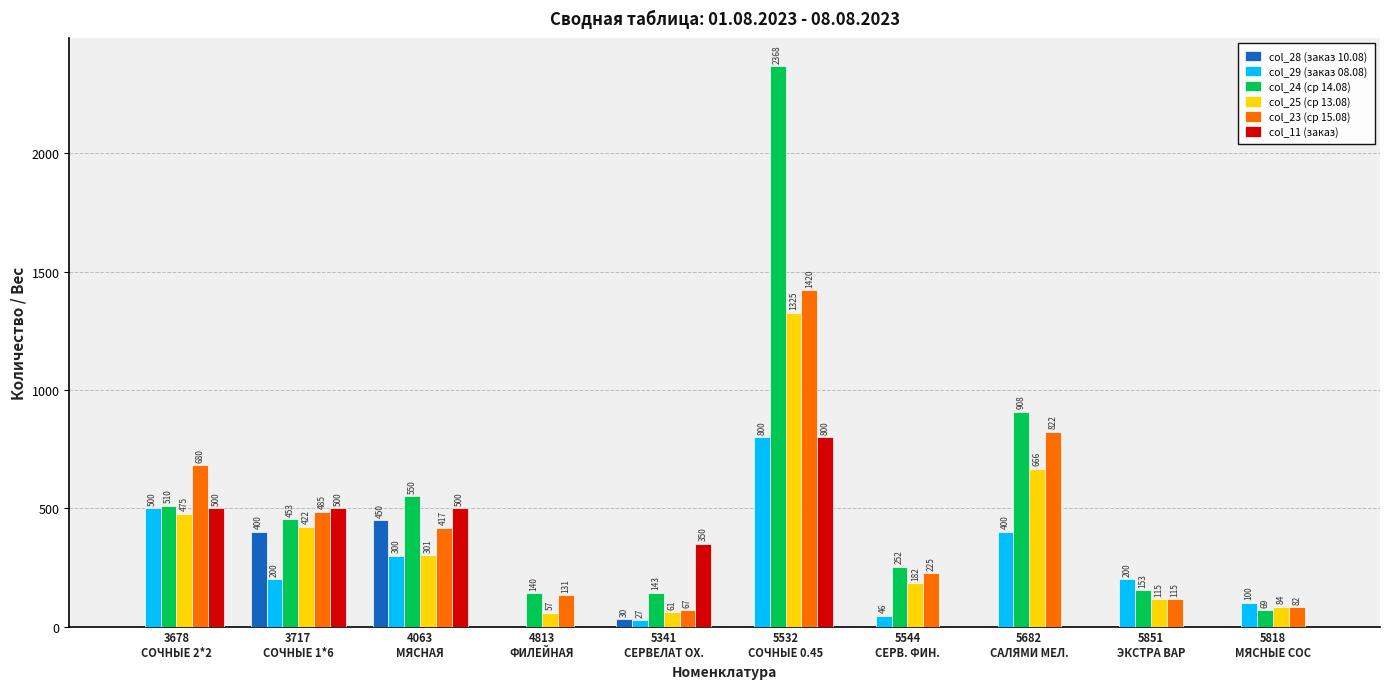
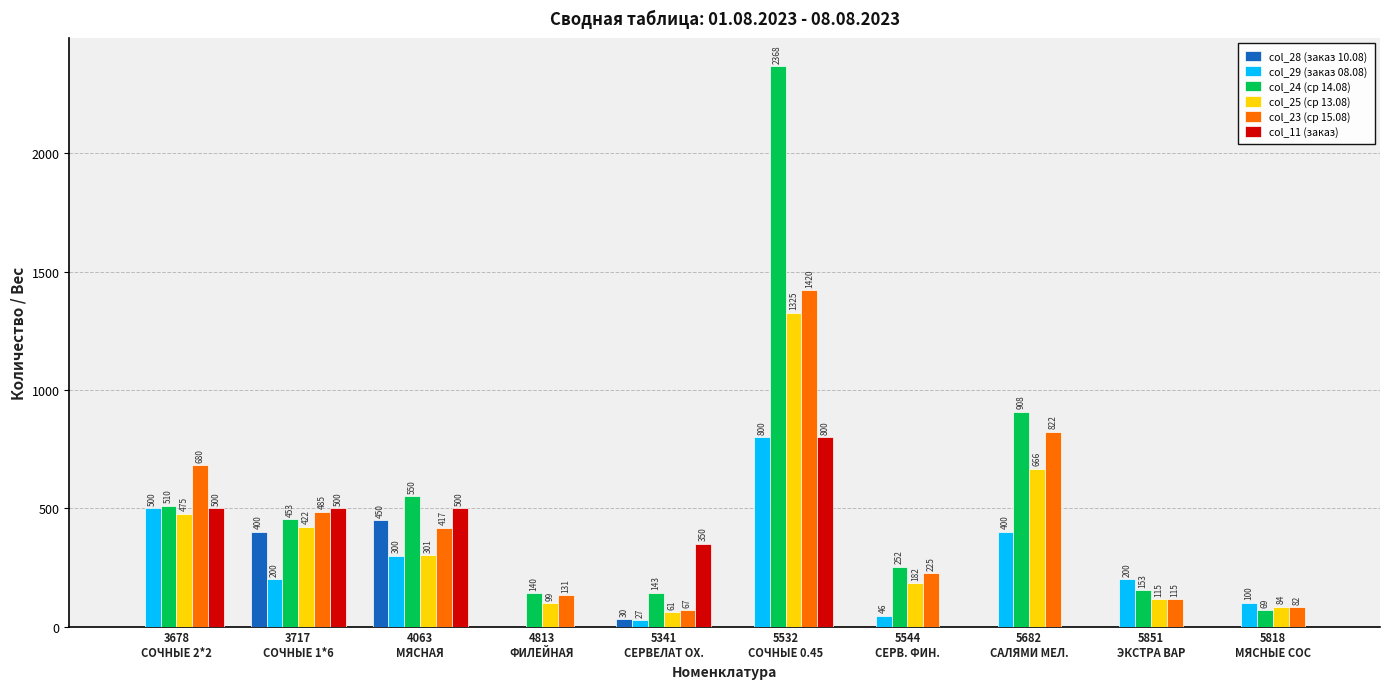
  {
    "col_28 (заказ 10.08)": {
      "3717 СОЧНЫЕ 1*6": 400,
      "4063 МЯСНАЯ": 450,
      "5341 СЕРВЕЛАТ ОХ.": 30
    },
    "col_29 (заказ 08.08)": {
      "3678 СОЧНЫЕ 2*2": 500,
      "3717 СОЧНЫЕ 1*6": 200,
      "4063 МЯСНАЯ": 300,
      "5341 СЕРВЕЛАТ ОХ.": 27,
      "5532 СОЧНЫЕ 0.45": 800,
      "5544 СЕРВ. ФИН.": 46,
      "5682 САЛЯМИ МЕЛ.": 400,
      "5851 ЭКСТРА ВАР": 200,
      "5818 МЯСНЫЕ СОС": 100
    },
    "col_24 (ср 14.08)": {
      "4063 МЯСНАЯ": 550,
      "4813 ФИЛЕЙНАЯ": 140,
      "5532 СОЧНЫЕ 0.45": 2368,
      "5544 СЕРВ. ФИН.": 252,
      "5682 САЛЯМИ МЕЛ.": 908,
      "5851 ЭКСТРА ВАР": 153
    },
    "col_25 (ср 13.08)": {
      "3717 СОЧНЫЕ 1*6": 422,
      "4063 МЯСНАЯ": 301,
-     "4813 ФИЛЕЙНАЯ": 57,
+     "4813 ФИЛЕЙНАЯ": 99,
      "5341 СЕРВЕЛАТ ОХ.": 61
    },
    "col_23 (ср 15.08)": {
      "3717 СОЧНЫЕ 1*6": 485,
      "4813 ФИЛЕЙНАЯ": 131,
      "5544 СЕРВ. ФИН.": 225,
      "5851 ЭКСТРА ВАР": 115,
      "5818 МЯСНЫЕ СОС": 82
    },
    "col_11 (заказ)": {
      "3678 СОЧНЫЕ 2*2": 500,
      "3717 СОЧНЫЕ 1*6": 500,
      "4063 МЯСНАЯ": 500,
      "5341 СЕРВЕЛАТ ОХ.": 350,
      "5532 СОЧНЫЕ 0.45": 800
    }
  }
